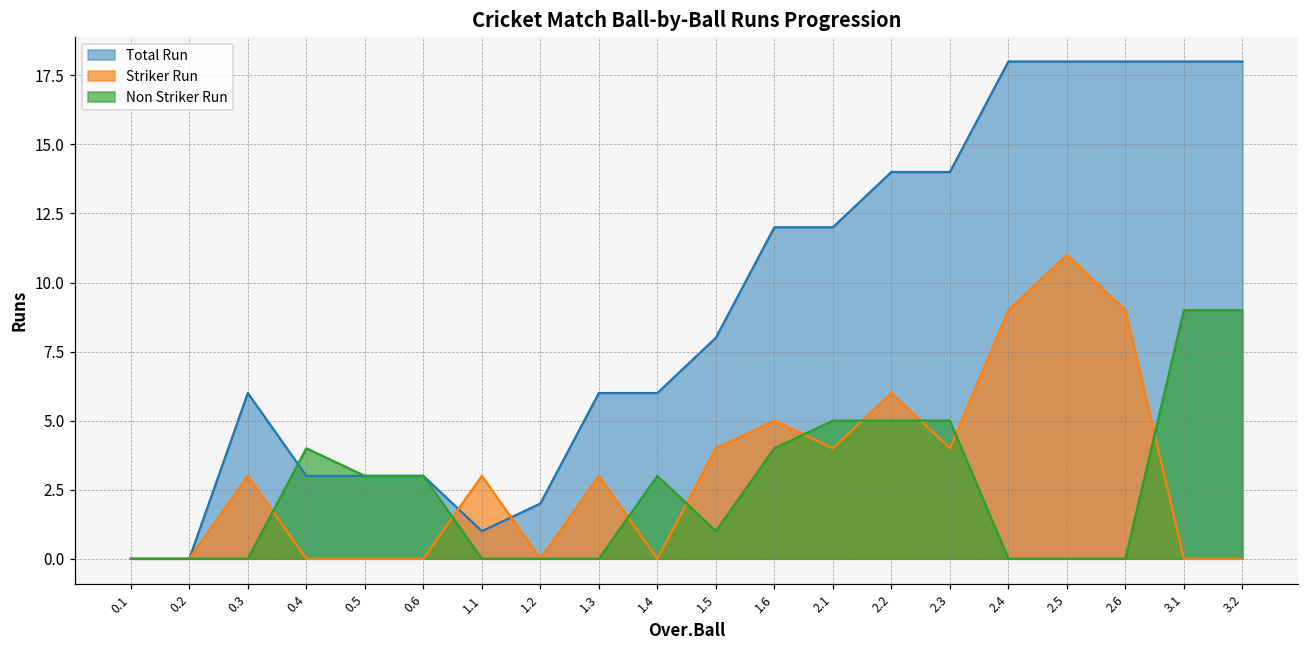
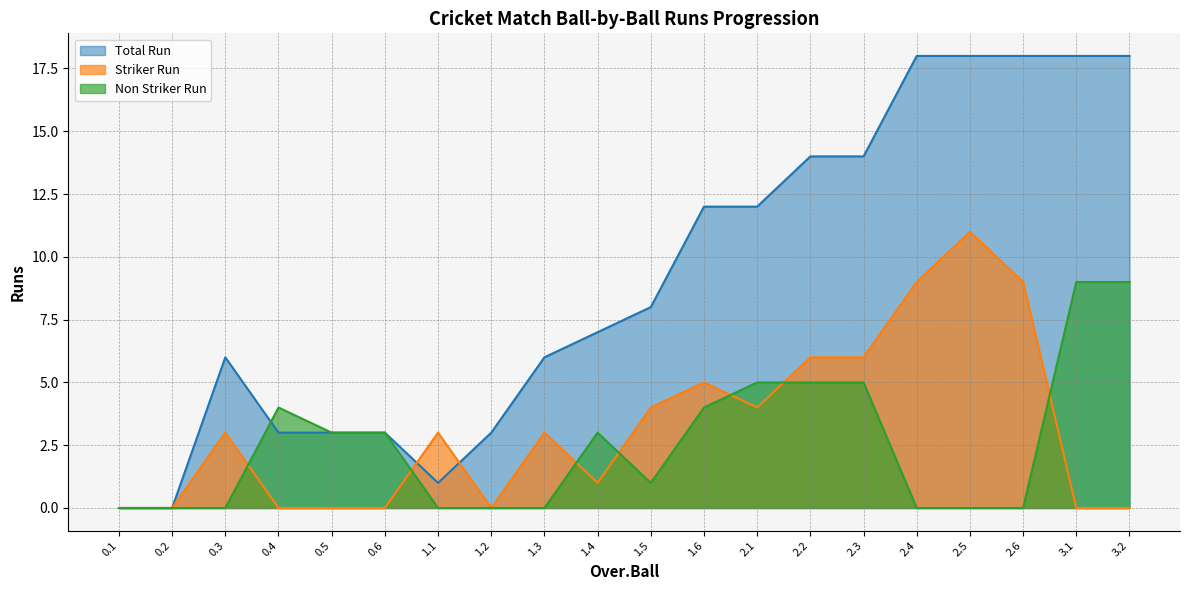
  {
    "Total Run": {
      "0.3": 6,
      "0.4": 3,
      "1.1": 1,
-     "1.2": 2,
+     "1.2": 3,
      "1.3": 6,
-     "1.4": 6,
+     "1.4": 7,
      "1.5": 8,
      "1.6": 12,
      "2.1": 12,
      "2.2": 14,
      "2.3": 14,
      "2.4": 18,
      "2.5": 18,
      "2.6": 18,
      "3.1": 18,
      "3.2": 18
    },
    "Striker Run": {
      "0.3": 3,
      "0.4": 0,
      "0.5": 0,
      "0.6": 0,
      "1.1": 3,
      "1.3": 3,
-     "1.4": 0,
+     "1.4": 1,
      "1.5": 4,
      "1.6": 5,
      "2.1": 4,
      "2.2": 6,
-     "2.3": 4,
+     "2.3": 6,
      "2.4": 9,
      "2.5": 11,
      "2.6": 9,
      "3.1": 0,
      "3.2": 0
    },
    "Non Striker Run": {
      "0.3": 0,
      "0.4": 4,
      "1.1": 0,
      "1.3": 0,
      "1.4": 3,
      "1.5": 1,
      "1.6": 4,
      "2.1": 5,
      "2.2": 5,
      "2.3": 5,
      "2.4": 0,
      "2.5": 0,
      "2.6": 0,
      "3.1": 9,
      "3.2": 9
    }
  }
